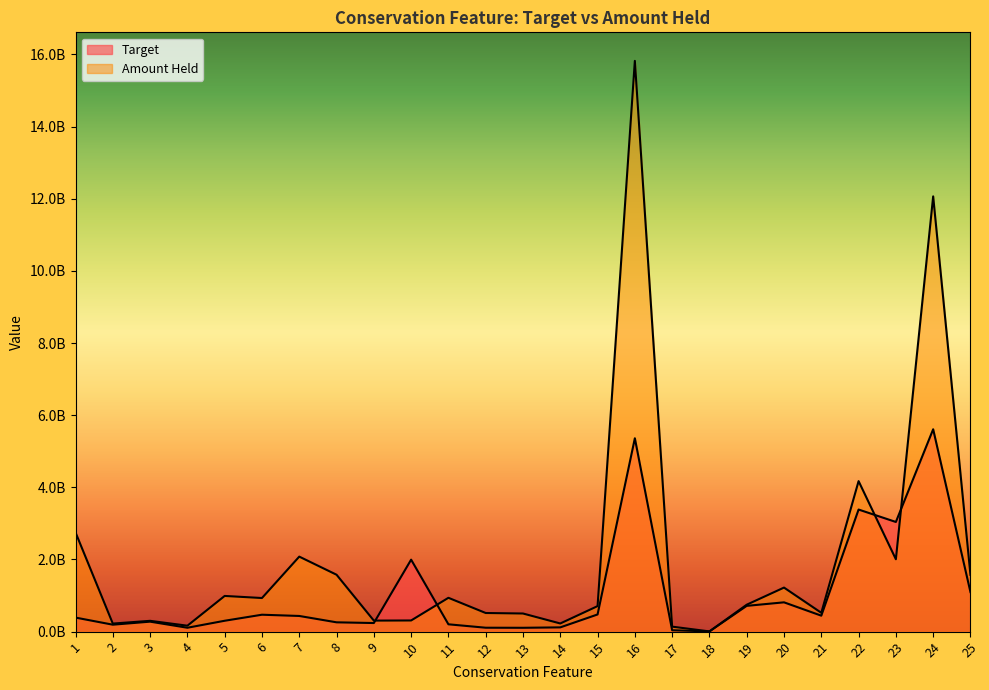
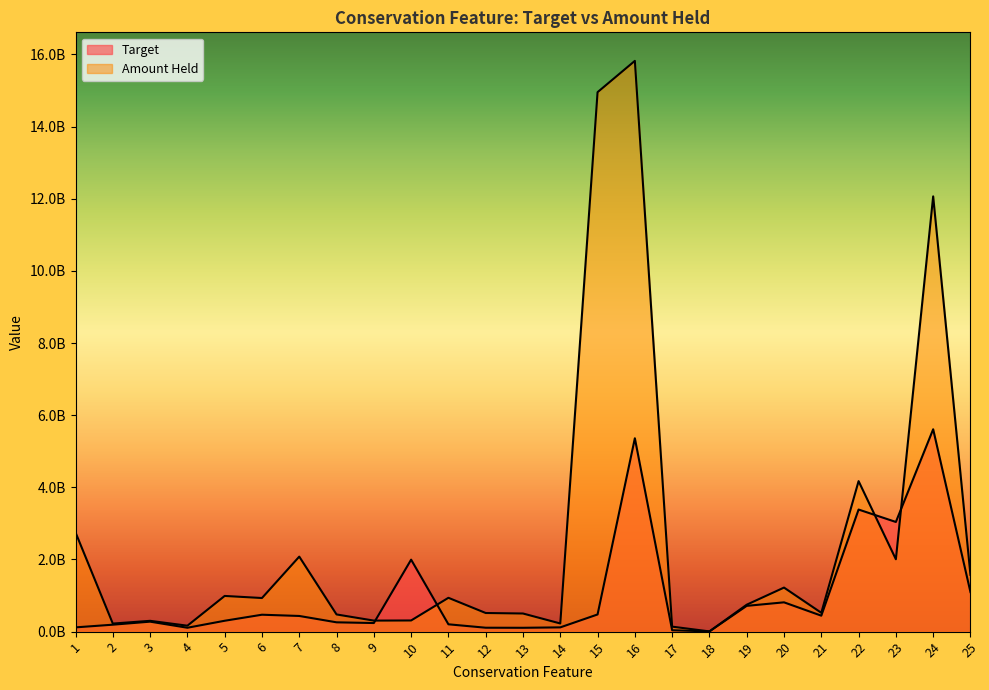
  {
    "Target": {
-     "1": 400000000,
+     "1": 100000000,
      "5": 300000000,
      "6": 500000000,
      "7": 400000000,
      "8": 300000000,
      "10": 2000000000,
      "11": 200000000,
      "12": 100000000,
      "13": 100000000,
      "14": 100000000,
      "15": 500000000,
      "16": 5400000000,
      "17": 0,
      "20": 800000000,
      "21": 400000000,
      "22": 3400000000,
      "23": 3000000000,
      "24": 5600000000,
      "25": 1100000000
    },
    "Amount Held": {
      "1": 2800000000,
      "5": 1000000000,
      "6": 900000000,
      "7": 2100000000,
-     "8": 1600000000,
+     "8": 500000000,
      "10": 300000000,
      "11": 900000000,
      "12": 500000000,
      "13": 500000000,
      "14": 200000000,
-     "15": 700000000,
+     "15": 15000000000,
      "16": 15800000000,
      "17": 100000000,
      "20": 1200000000,
      "21": 500000000,
      "22": 4200000000,
      "23": 2000000000,
      "24": 12100000000,
      "25": 1600000000
    }
  }
